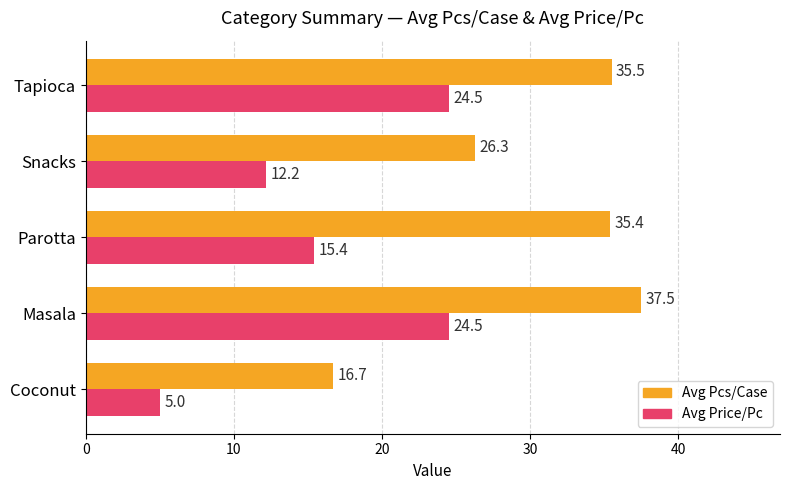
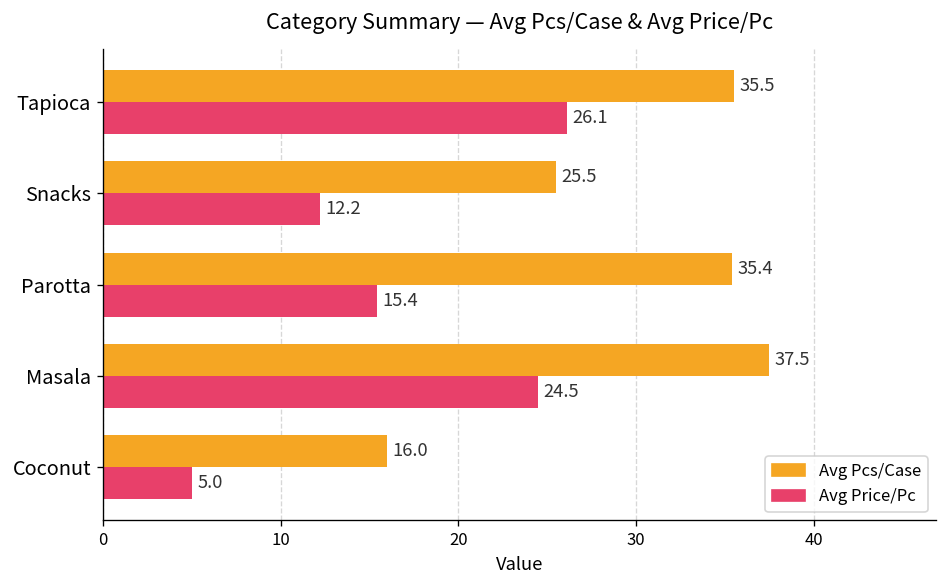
  {
    "Avg Pcs/Case": {
      "Tapioca": 35.5,
-     "Snacks": 26.3,
+     "Snacks": 25.5,
      "Parotta": 35.4,
      "Masala": 37.5,
-     "Coconut": 16.7
+     "Coconut": 16.0
    },
    "Avg Price/Pc": {
-     "Tapioca": 24.5,
+     "Tapioca": 26.1,
      "Snacks": 12.2,
      "Parotta": 15.4,
      "Masala": 24.5,
      "Coconut": 5.0
    }
  }
